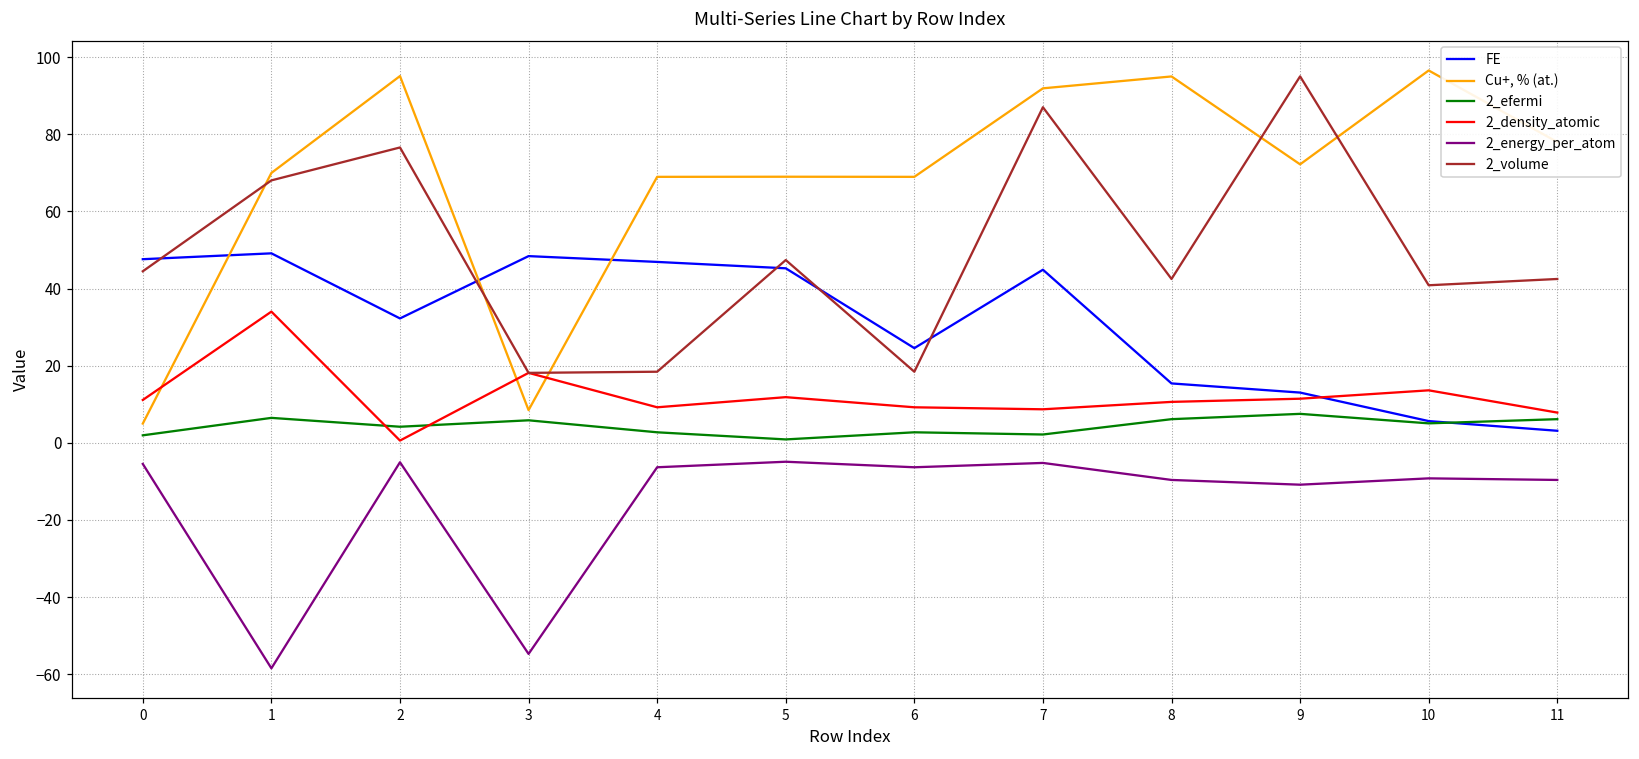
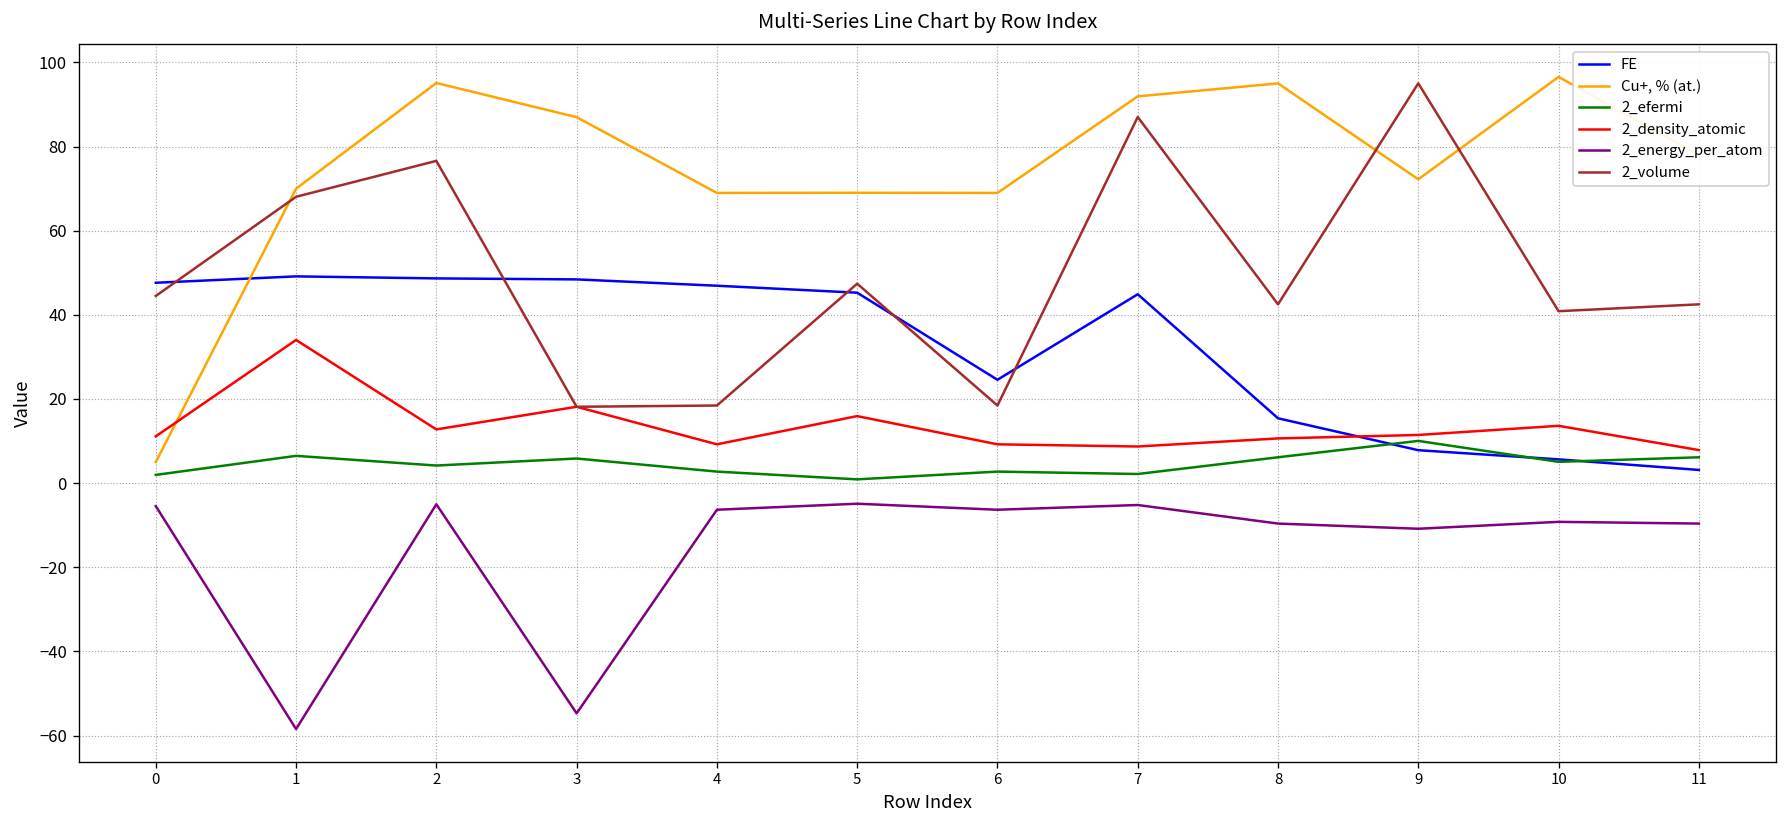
  {
    "FE": {
      "0": 48,
      "1": 49,
-     "2": 32,
+     "2": 49,
      "3": 48,
      "4": 47,
      "5": 45,
      "6": 25,
      "7": 45,
      "8": 15,
-     "9": 13,
+     "9": 8,
      "11": 3
    },
    "Cu+, % (at.)": {
      "0": 5,
      "1": 70,
      "2": 95,
-     "3": 8,
+     "3": 87,
      "4": 69,
      "5": 69,
      "6": 69,
      "7": 92,
      "8": 95,
      "9": 72,
      "10": 97
    },
    "2_efermi": {
      "0": 2,
      "1": 6,
      "2": 4,
      "3": 6,
      "4": 3,
      "5": 1,
      "6": 3,
      "7": 2,
      "8": 6,
-     "9": 8,
+     "9": 10,
      "11": 6
    },
    "2_density_atomic": {
      "0": 11,
      "1": 34,
-     "2": 1,
+     "2": 13,
      "4": 9,
-     "5": 12,
+     "5": 16,
      "6": 9,
      "7": 9,
      "8": 11,
      "9": 11,
      "10": 14,
      "11": 8
    },
    "2_energy_per_atom": {
      "0": -5,
      "1": -58,
      "2": -5,
      "3": -55,
      "4": -6,
      "5": -5,
      "6": -6,
      "7": -5,
      "8": -10,
      "9": -11,
      "10": -9,
      "11": -10
    },
    "2_volume": {
      "0": 44,
      "1": 68,
      "2": 77,
      "4": 18,
      "5": 47,
      "6": 18,
      "7": 87,
      "8": 42,
      "9": 95,
      "10": 41,
      "11": 42
    }
  }
